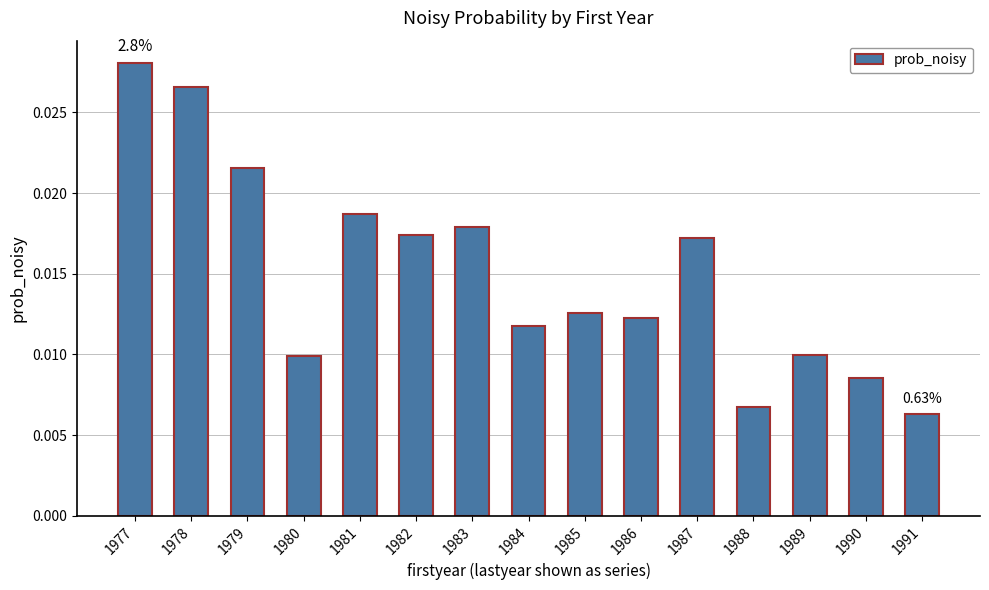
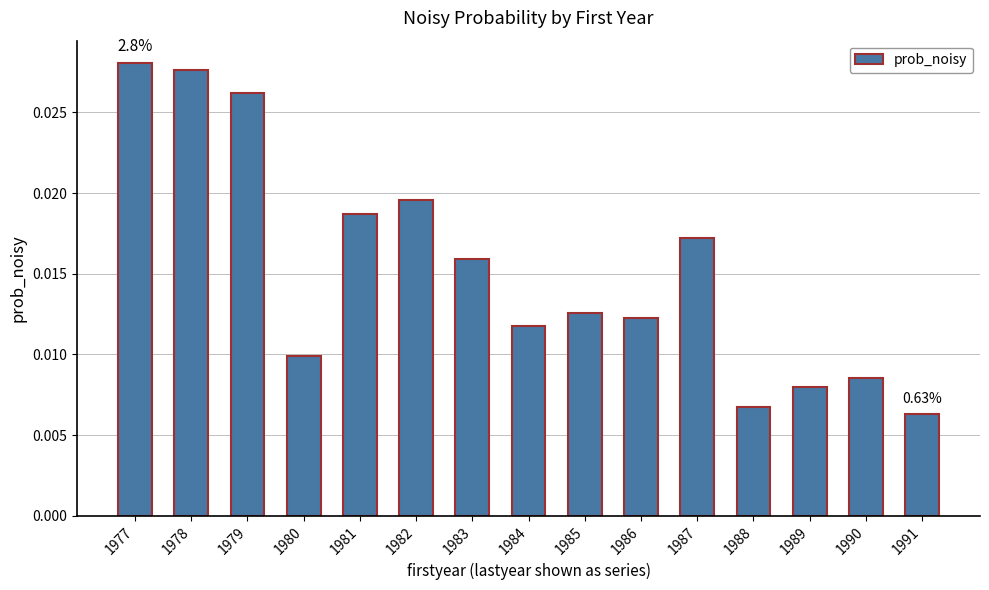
  {
-   "1978": 0.0266,
-   "1979": 0.0216,
+   "1978": 0.0277,
+   "1979": 0.0262,
    "1980": 0.0099,
    "1981": 0.0187,
-   "1982": 0.0174,
-   "1983": 0.0179,
+   "1982": 0.0196,
+   "1983": 0.0159,
    "1984": 0.0118,
    "1985": 0.0126,
    "1986": 0.0123,
    "1987": 0.0172,
    "1988": 0.0068,
-   "1989": 0.0100,
+   "1989": 0.0080,
    "1990": 0.0085
  }
